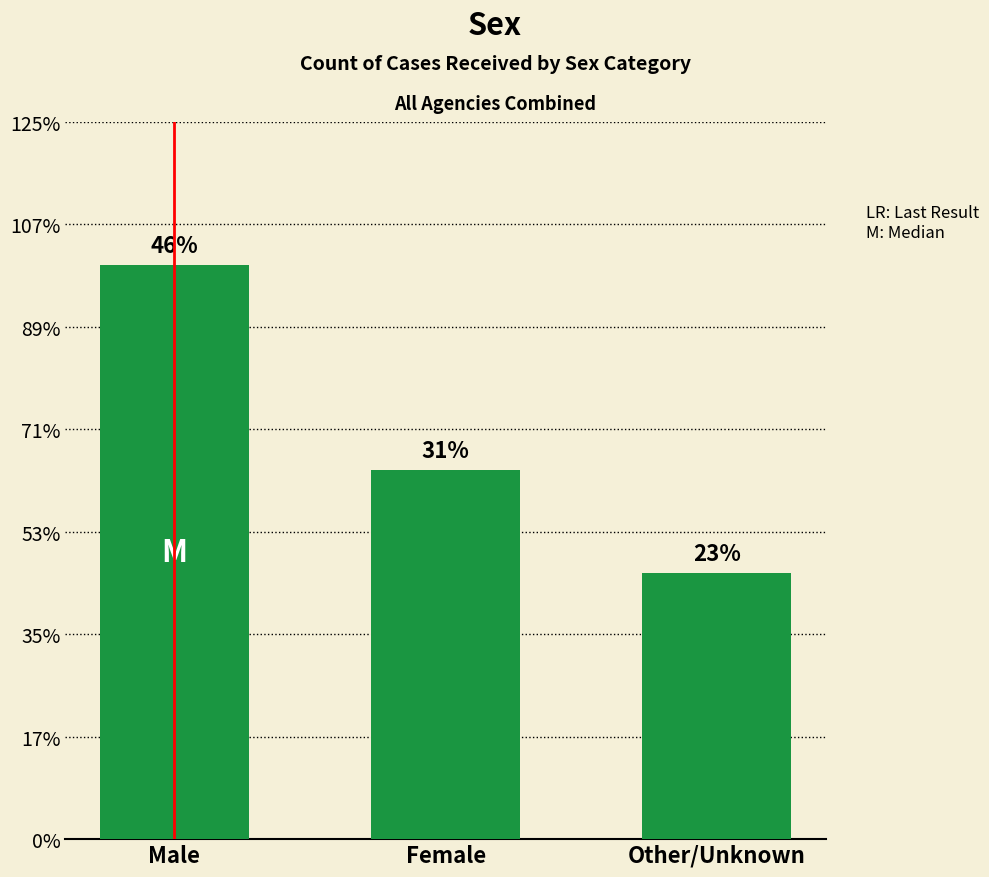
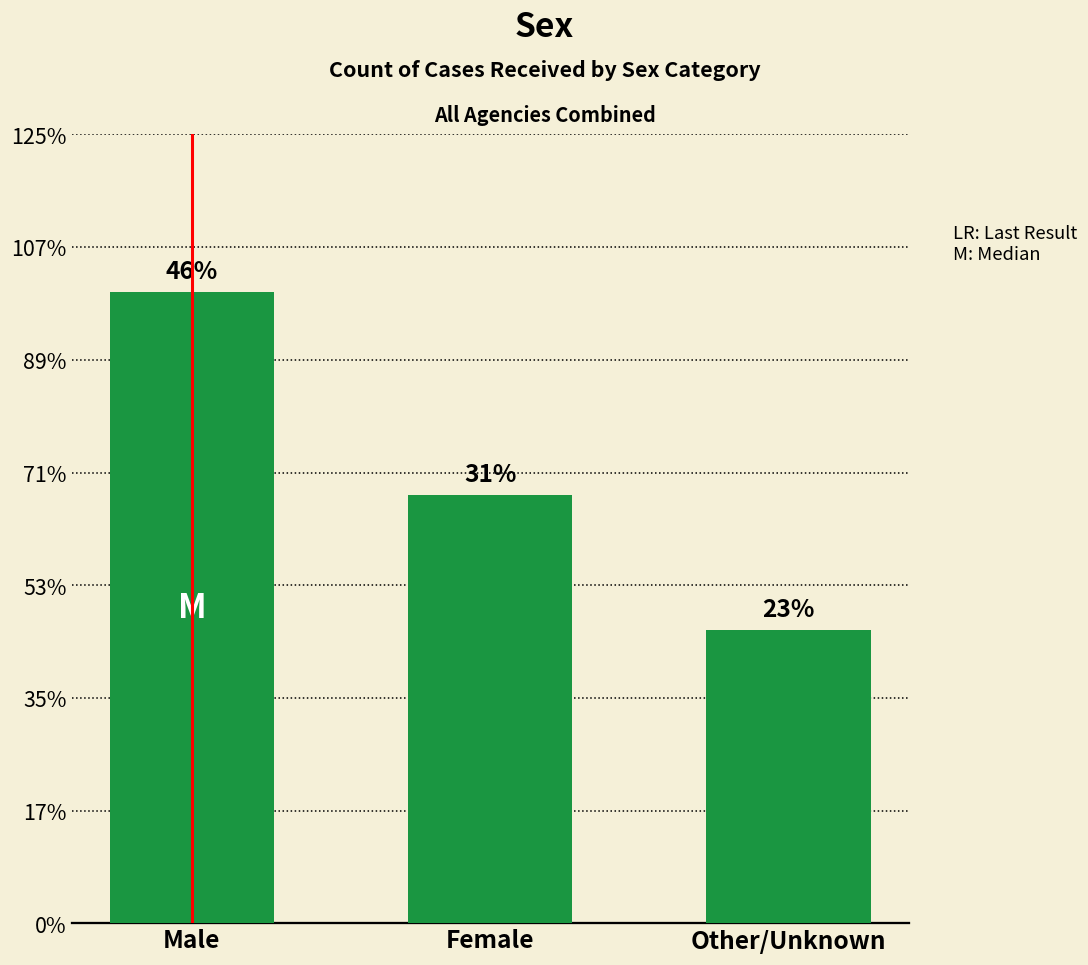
  {
-   "Female": "64%"
+   "Female": "68%"
  }
